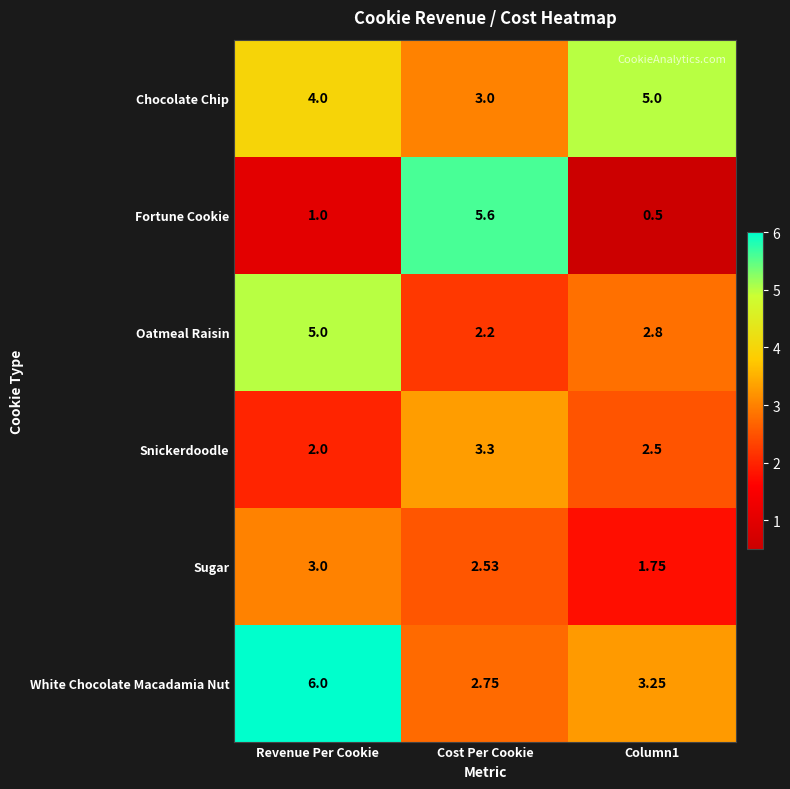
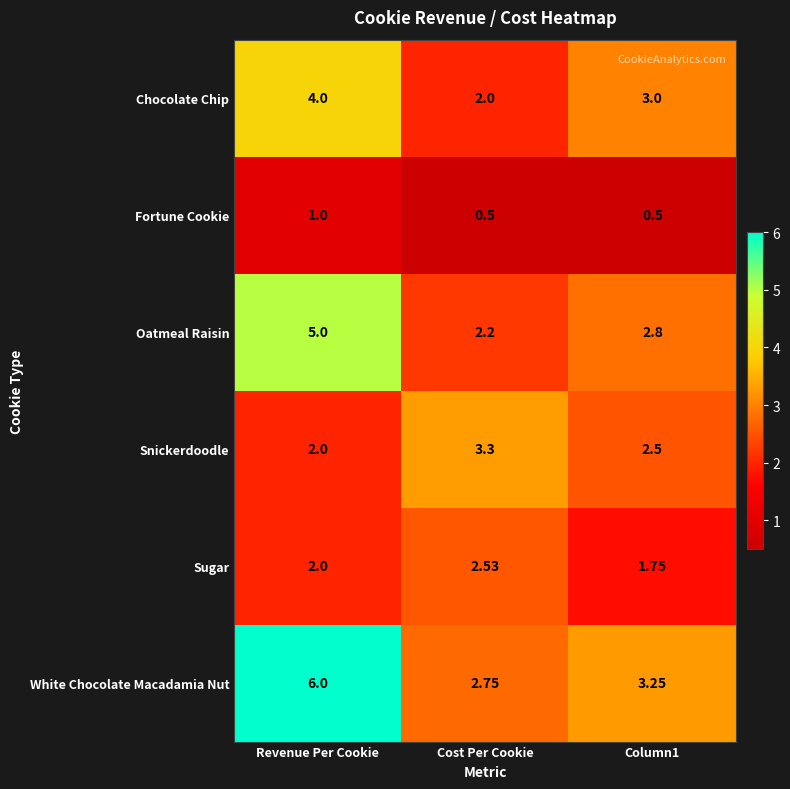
  {
    "Chocolate Chip": {
      "Revenue Per Cookie": 4.0,
-     "Cost Per Cookie": 3.0,
-     "Column1": 5.0
+     "Cost Per Cookie": 2.0,
+     "Column1": 3.0
    },
    "Fortune Cookie": {
      "Revenue Per Cookie": 1.0,
-     "Cost Per Cookie": 5.6,
+     "Cost Per Cookie": 0.5,
      "Column1": 0.5
    },
    "Oatmeal Raisin": {
      "Revenue Per Cookie": 5.0,
      "Cost Per Cookie": 2.2,
      "Column1": 2.8
    },
    "Snickerdoodle": {
      "Revenue Per Cookie": 2.0,
      "Cost Per Cookie": 3.3,
      "Column1": 2.5
    },
    "Sugar": {
-     "Revenue Per Cookie": 3.0,
+     "Revenue Per Cookie": 2.0,
      "Cost Per Cookie": 2.53,
      "Column1": 1.75
    },
    "White Chocolate Macadamia Nut": {
      "Revenue Per Cookie": 6.0,
      "Cost Per Cookie": 2.75,
      "Column1": 3.25
    }
  }
